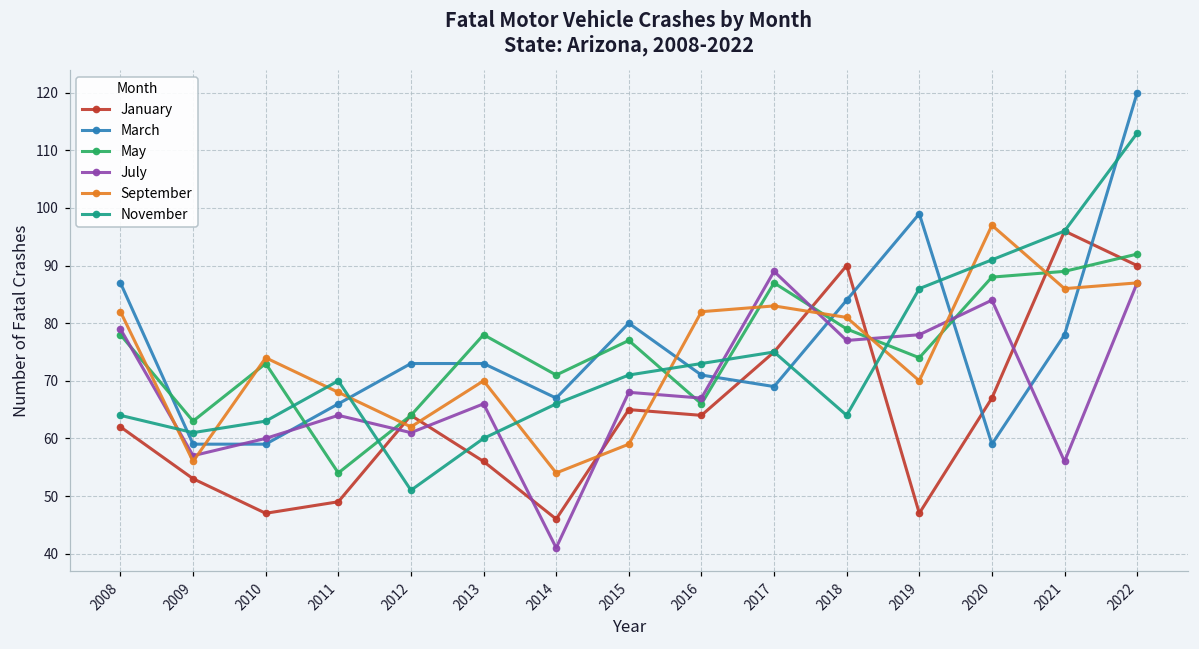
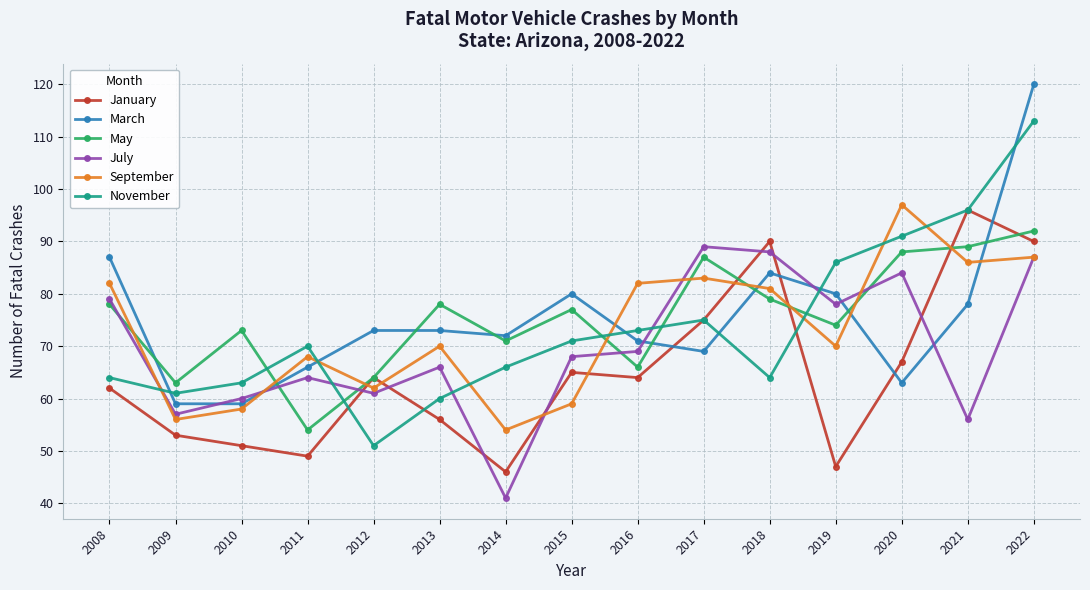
  {
    "January": {
      "2008": 62,
      "2009": 53,
-     "2010": 47,
+     "2010": 51,
      "2011": 49,
      "2013": 56,
      "2014": 46,
      "2015": 65,
      "2016": 64,
      "2018": 90,
      "2019": 47,
      "2020": 67,
      "2022": 90
    },
    "March": {
      "2008": 87,
      "2009": 59,
      "2010": 59,
      "2011": 66,
      "2012": 73,
      "2013": 73,
-     "2014": 67,
+     "2014": 72,
      "2015": 80,
      "2016": 71,
      "2017": 69,
      "2018": 84,
-     "2019": 99,
-     "2020": 59,
+     "2019": 80,
+     "2020": 63,
      "2021": 78,
      "2022": 120
    },
    "July": {
      "2008": 79,
      "2009": 57,
      "2010": 60,
      "2011": 64,
      "2012": 61,
      "2013": 66,
      "2014": 41,
      "2015": 68,
-     "2016": 67,
+     "2016": 69,
      "2017": 89,
-     "2018": 77,
+     "2018": 88,
      "2019": 78,
      "2020": 84,
      "2021": 56
    },
    "September": {
      "2008": 82,
      "2009": 56,
-     "2010": 74,
+     "2010": 58,
      "2011": 68,
      "2012": 62,
      "2013": 70,
      "2014": 54,
      "2015": 59,
      "2016": 82,
      "2017": 83,
      "2018": 81,
      "2019": 70,
      "2020": 97,
      "2021": 86
    }
  }
